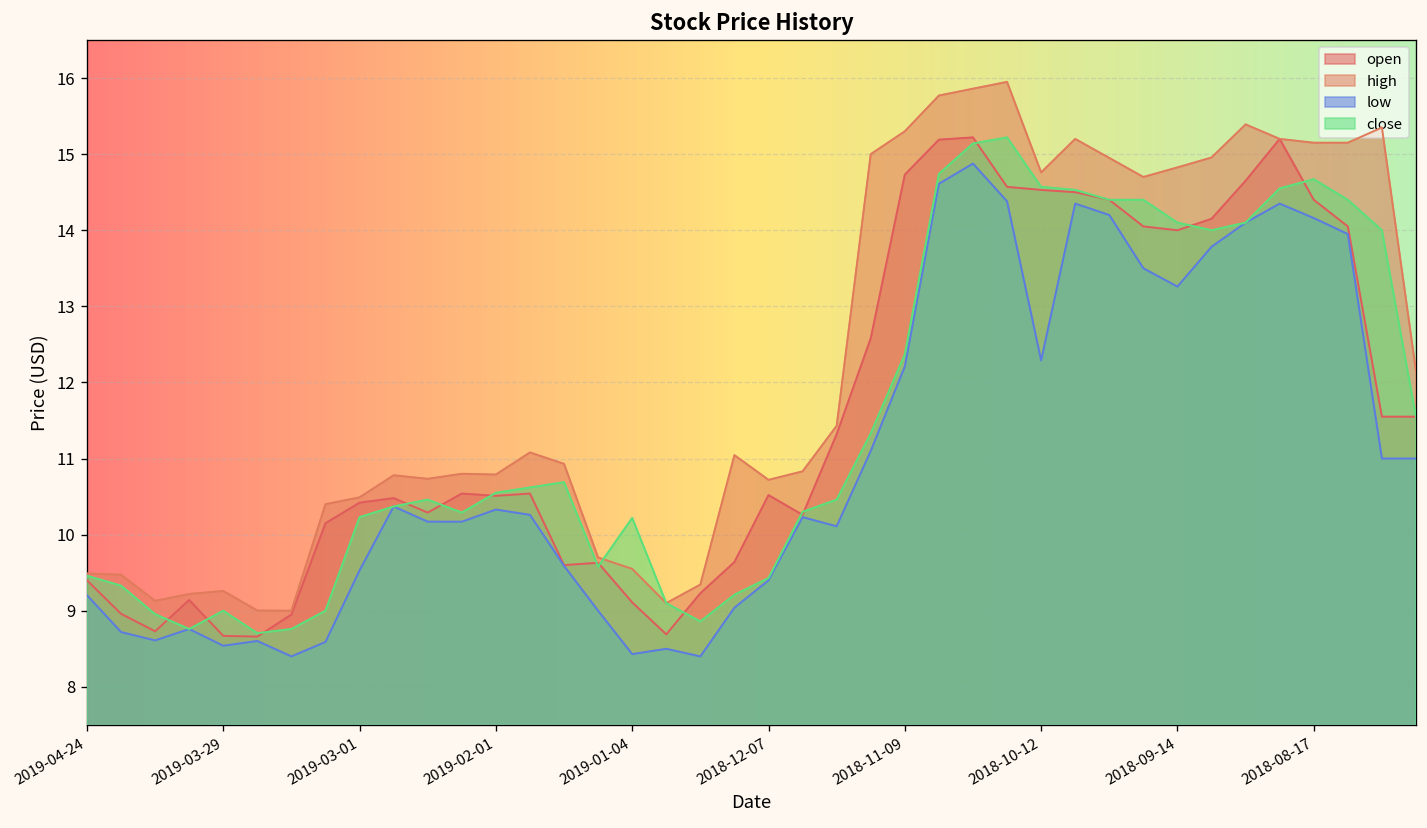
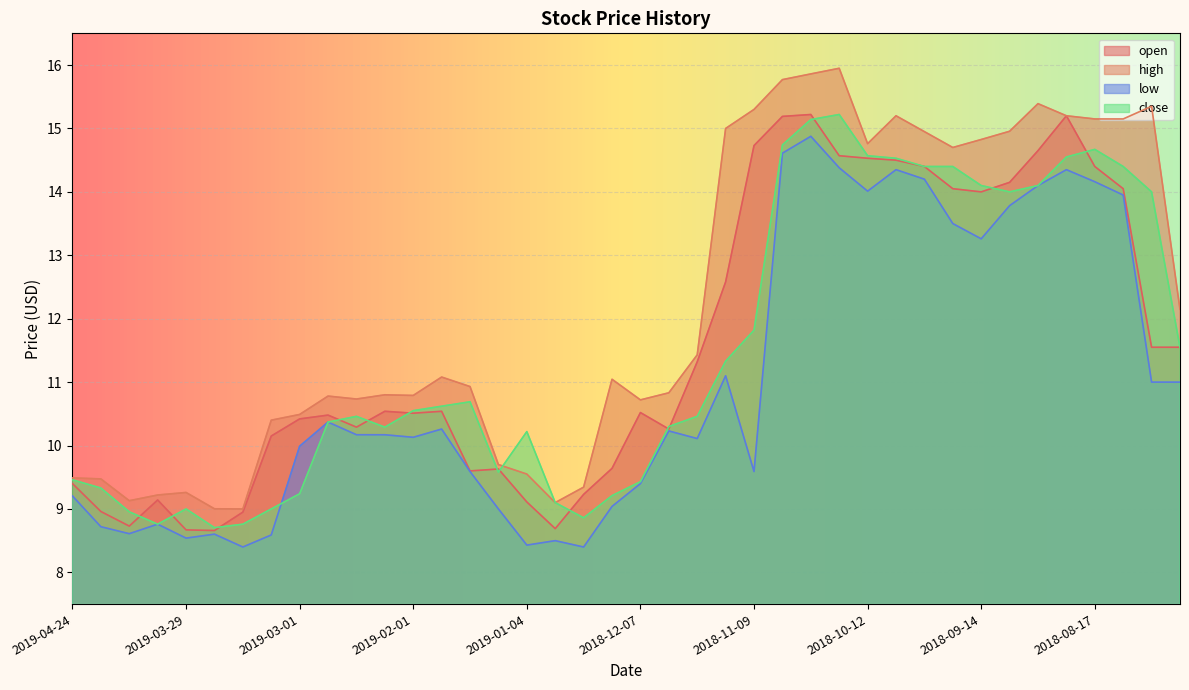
  {
    "low": {
      "2019-04-24": 9.2,
      "2019-03-29": 8.5,
-     "2019-03-01": 9.5,
-     "2019-02-01": 10.3,
+     "2019-03-01": 10.0,
+     "2019-02-01": 10.1,
      "2019-01-04": 8.4,
-     "2018-11-09": 12.2,
-     "2018-10-12": 12.3,
+     "2018-11-09": 9.6,
+     "2018-10-12": 14.0,
      "2018-09-14": 13.3,
      "2018-08-17": 14.2
    },
    "close": {
      "2019-03-29": 9.0,
-     "2019-03-01": 10.2,
+     "2019-03-01": 9.2,
      "2019-01-04": 10.2,
-     "2018-11-09": 12.4,
+     "2018-11-09": 11.8,
      "2018-10-12": 14.6,
      "2018-09-14": 14.1,
      "2018-08-17": 14.7
    }
  }
